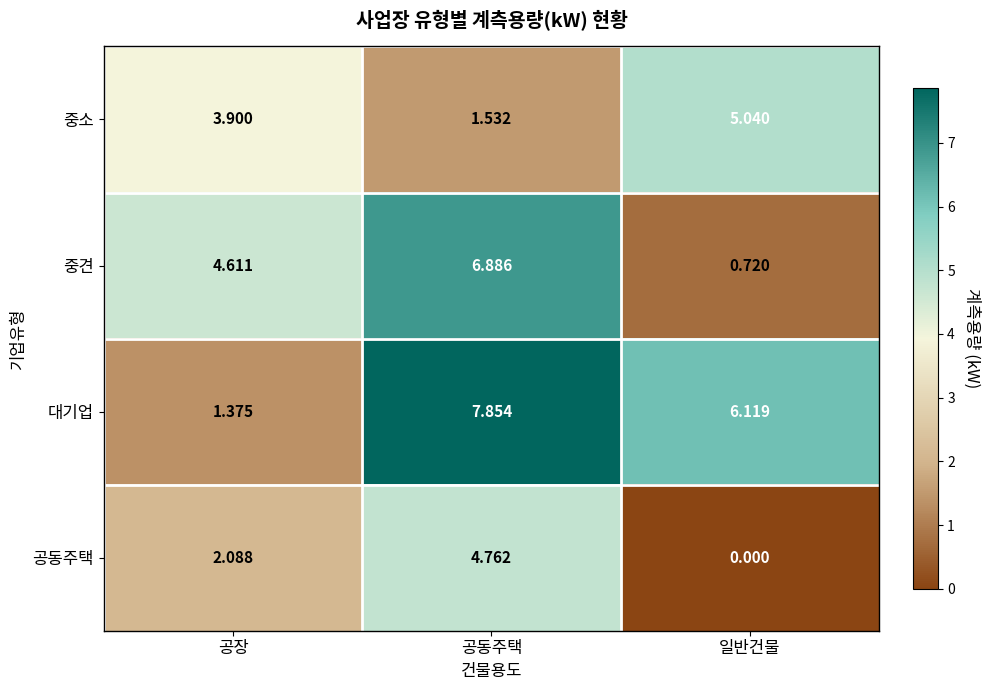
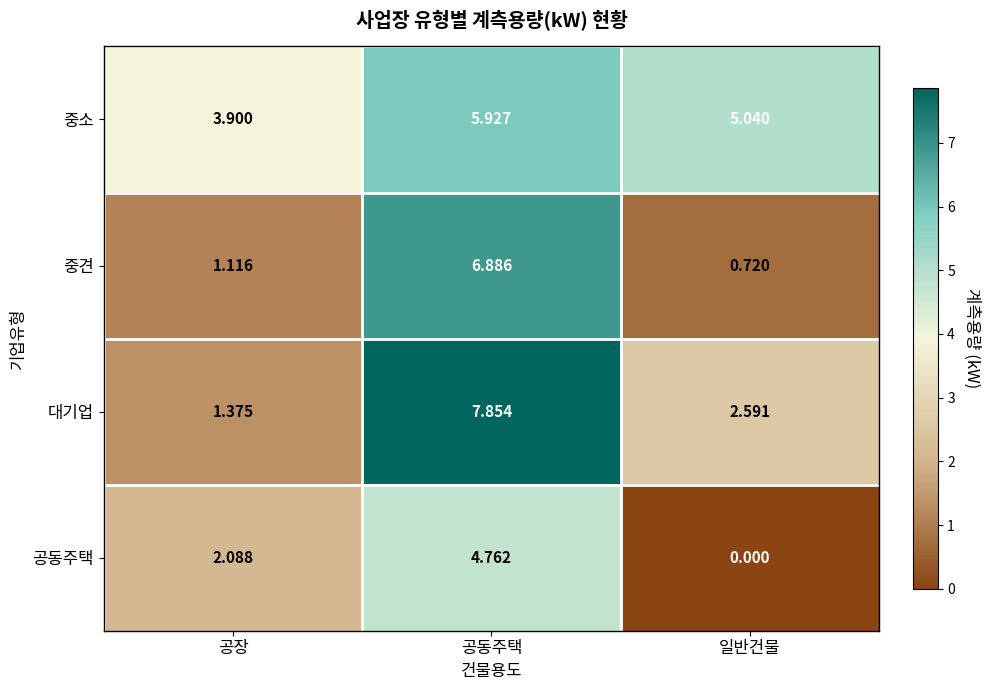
  {
    "중소": {
      "공장": 3.900,
-     "공동주택": 1.532,
+     "공동주택": 5.927,
      "일반건물": 5.040
    },
    "중견": {
-     "공장": 4.611,
+     "공장": 1.116,
      "공동주택": 6.886,
      "일반건물": 0.720
    },
    "대기업": {
      "공장": 1.375,
      "공동주택": 7.854,
-     "일반건물": 6.119
+     "일반건물": 2.591
    },
    "공동주택": {
      "공장": 2.088,
      "공동주택": 4.762,
      "일반건물": 0.000
    }
  }
